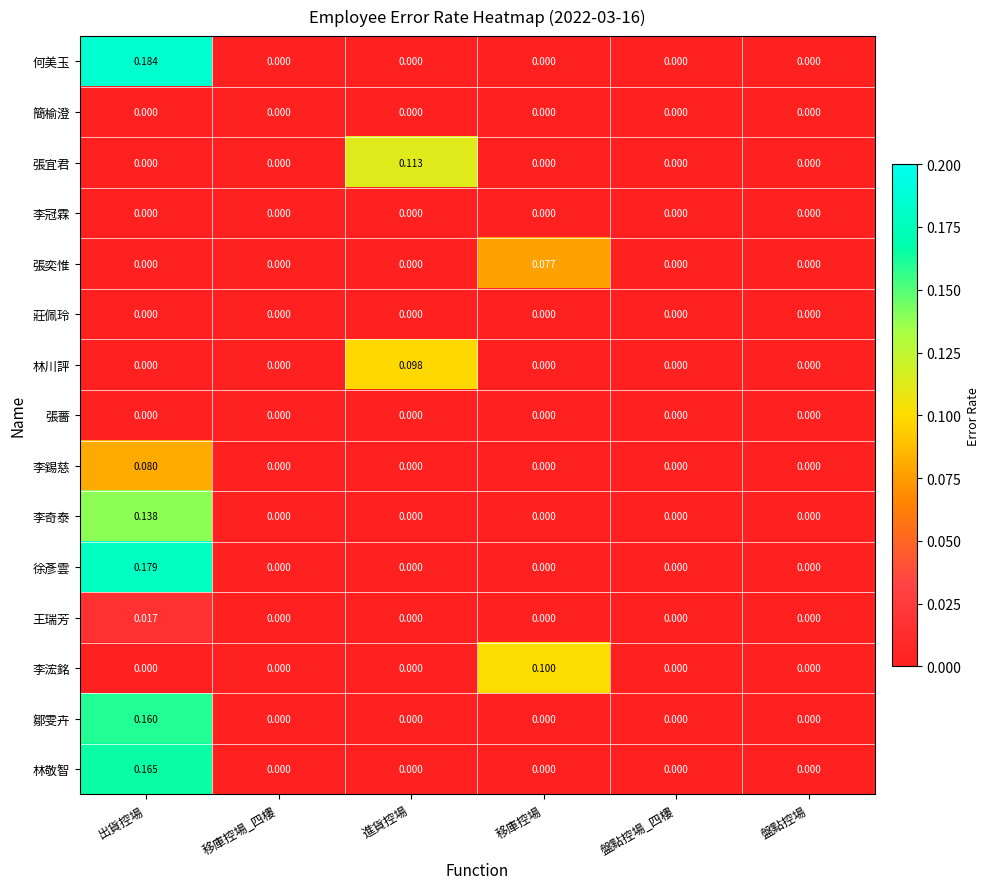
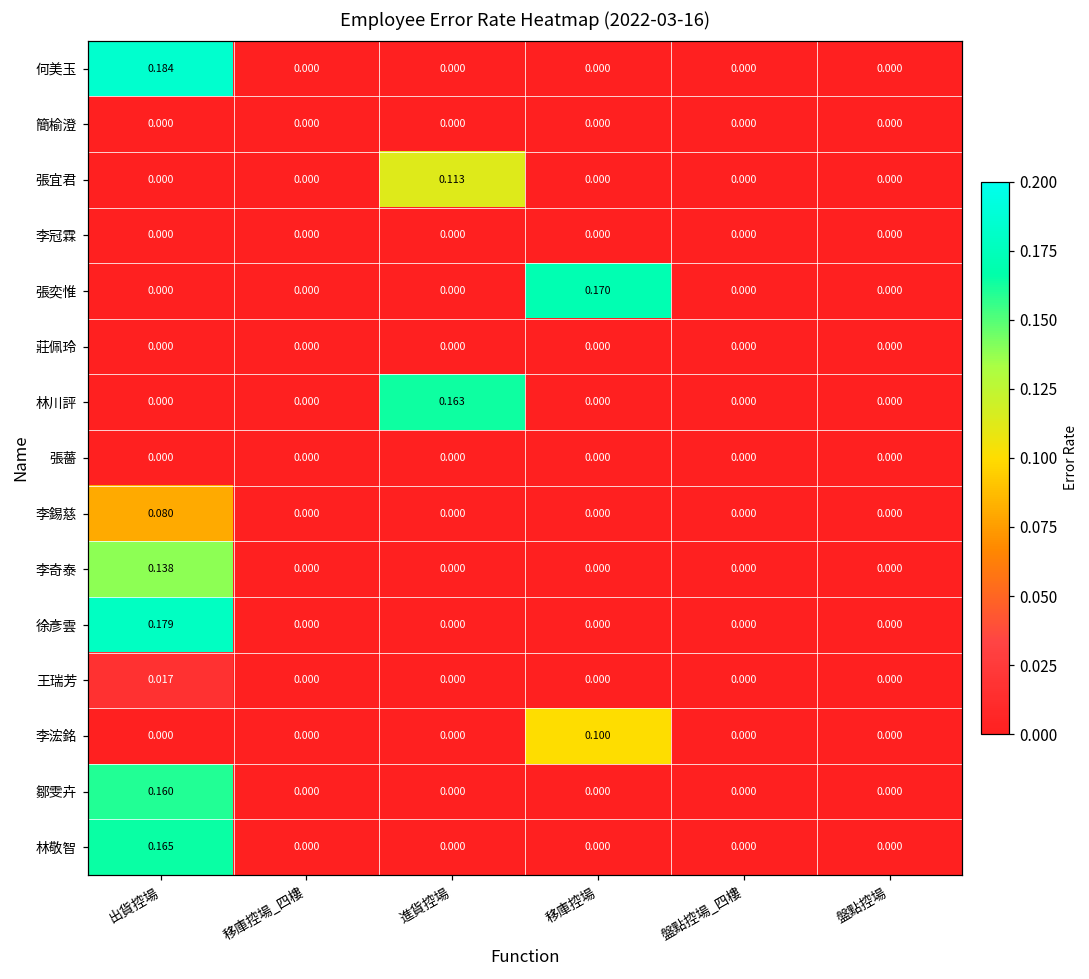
  {
    "何美玉": {
      "出貨控場": 0.184,
      "移庫控場_四樓": 0.000,
      "進貨控場": 0.000,
      "移庫控場": 0.000,
      "盤點控場_四樓": 0.000,
      "盤點控場": 0.000
    },
    "簡榆澄": {
      "出貨控場": 0.000,
      "移庫控場_四樓": 0.000,
      "進貨控場": 0.000,
      "移庫控場": 0.000,
      "盤點控場_四樓": 0.000,
      "盤點控場": 0.000
    },
    "張宜君": {
      "出貨控場": 0.000,
      "移庫控場_四樓": 0.000,
      "進貨控場": 0.113,
      "移庫控場": 0.000,
      "盤點控場_四樓": 0.000,
      "盤點控場": 0.000
    },
    "李冠霖": {
      "出貨控場": 0.000,
      "移庫控場_四樓": 0.000,
      "進貨控場": 0.000,
      "移庫控場": 0.000,
      "盤點控場_四樓": 0.000,
      "盤點控場": 0.000
    },
    "張奕惟": {
      "出貨控場": 0.000,
      "移庫控場_四樓": 0.000,
      "進貨控場": 0.000,
-     "移庫控場": 0.077,
+     "移庫控場": 0.170,
      "盤點控場_四樓": 0.000,
      "盤點控場": 0.000
    },
    "莊佩玲": {
      "出貨控場": 0.000,
      "移庫控場_四樓": 0.000,
      "進貨控場": 0.000,
      "移庫控場": 0.000,
      "盤點控場_四樓": 0.000,
      "盤點控場": 0.000
    },
    "林川評": {
      "出貨控場": 0.000,
      "移庫控場_四樓": 0.000,
-     "進貨控場": 0.098,
+     "進貨控場": 0.163,
      "移庫控場": 0.000,
      "盤點控場_四樓": 0.000,
      "盤點控場": 0.000
    },
    "張薔": {
      "出貨控場": 0.000,
      "移庫控場_四樓": 0.000,
      "進貨控場": 0.000,
      "移庫控場": 0.000,
      "盤點控場_四樓": 0.000,
      "盤點控場": 0.000
    },
    "李錫慈": {
      "出貨控場": 0.080,
      "移庫控場_四樓": 0.000,
      "進貨控場": 0.000,
      "移庫控場": 0.000,
      "盤點控場_四樓": 0.000,
      "盤點控場": 0.000
    },
    "李奇泰": {
      "出貨控場": 0.138,
      "移庫控場_四樓": 0.000,
      "進貨控場": 0.000,
      "移庫控場": 0.000,
      "盤點控場_四樓": 0.000,
      "盤點控場": 0.000
    },
    "徐彥雲": {
      "出貨控場": 0.179,
      "移庫控場_四樓": 0.000,
      "進貨控場": 0.000,
      "移庫控場": 0.000,
      "盤點控場_四樓": 0.000,
      "盤點控場": 0.000
    },
    "王瑞芳": {
      "出貨控場": 0.017,
      "移庫控場_四樓": 0.000,
      "進貨控場": 0.000,
      "移庫控場": 0.000,
      "盤點控場_四樓": 0.000,
      "盤點控場": 0.000
    },
    "李浤銘": {
      "出貨控場": 0.000,
      "移庫控場_四樓": 0.000,
      "進貨控場": 0.000,
      "移庫控場": 0.100,
      "盤點控場_四樓": 0.000,
      "盤點控場": 0.000
    },
    "鄒雯卉": {
      "出貨控場": 0.160,
      "移庫控場_四樓": 0.000,
      "進貨控場": 0.000,
      "移庫控場": 0.000,
      "盤點控場_四樓": 0.000,
      "盤點控場": 0.000
    },
    "林敬智": {
      "出貨控場": 0.165,
      "移庫控場_四樓": 0.000,
      "進貨控場": 0.000,
      "移庫控場": 0.000,
      "盤點控場_四樓": 0.000,
      "盤點控場": 0.000
    }
  }
